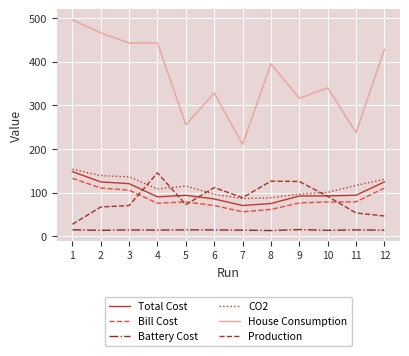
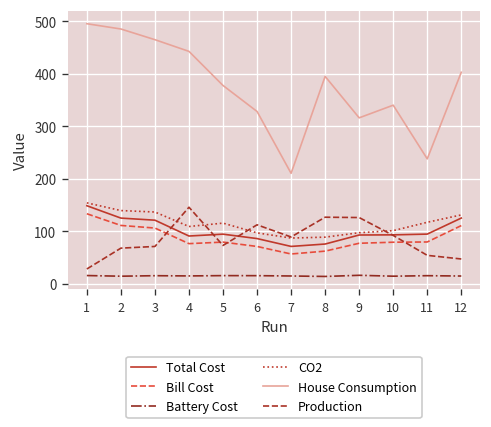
  {
    "House Consumption": {
      "1": 500,
-     "2": 470,
-     "3": 440,
+     "2": 490,
+     "3": 470,
      "4": 440,
-     "5": 260,
+     "5": 380,
      "6": 330,
      "7": 210,
      "8": 400,
      "9": 320,
      "10": 340,
      "11": 240,
-     "12": 430
+     "12": 400
    }
  }
